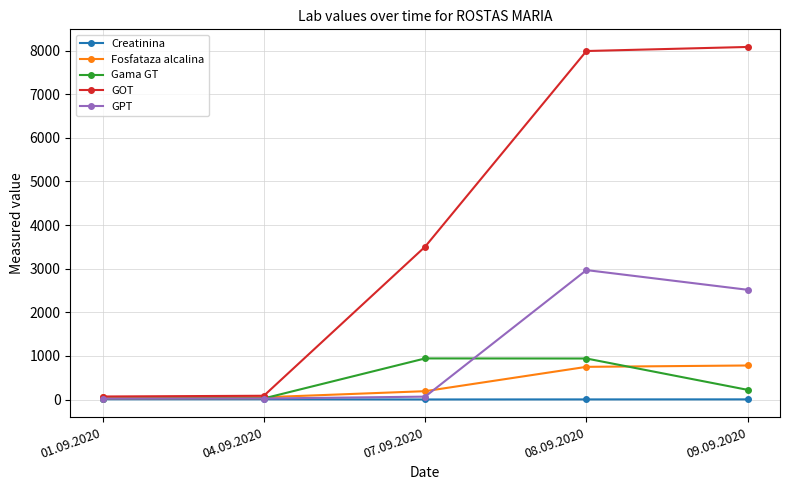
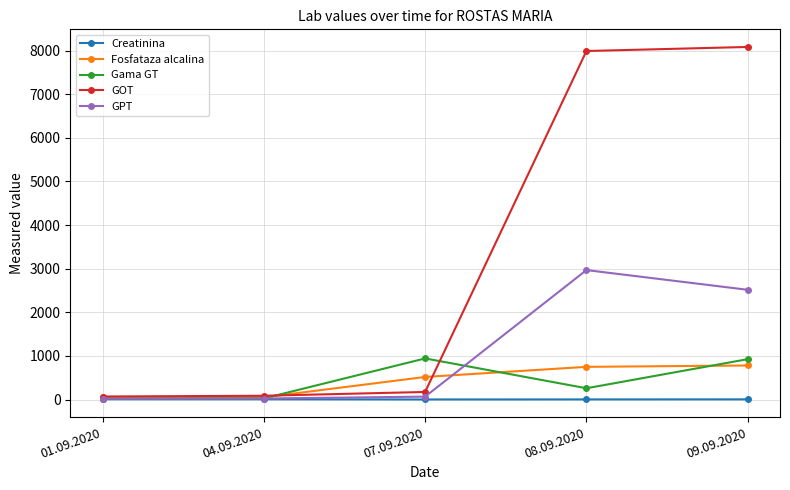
  {
    "Creatinina": {
      "07.09.2020": 0,
      "08.09.2020": 0,
      "09.09.2020": 0
    },
    "Fosfataza alcalina": {
-     "07.09.2020": 200,
+     "07.09.2020": 500,
      "08.09.2020": 800,
      "09.09.2020": 800
    },
    "Gama GT": {
      "07.09.2020": 900,
-     "08.09.2020": 900,
-     "09.09.2020": 200
+     "08.09.2020": 300,
+     "09.09.2020": 900
    },
    "GOT": {
-     "07.09.2020": 3500,
+     "07.09.2020": 200,
      "08.09.2020": 8000,
      "09.09.2020": 8100
    },
    "GPT": {
      "07.09.2020": 100,
      "08.09.2020": 3000,
      "09.09.2020": 2500
    }
  }
